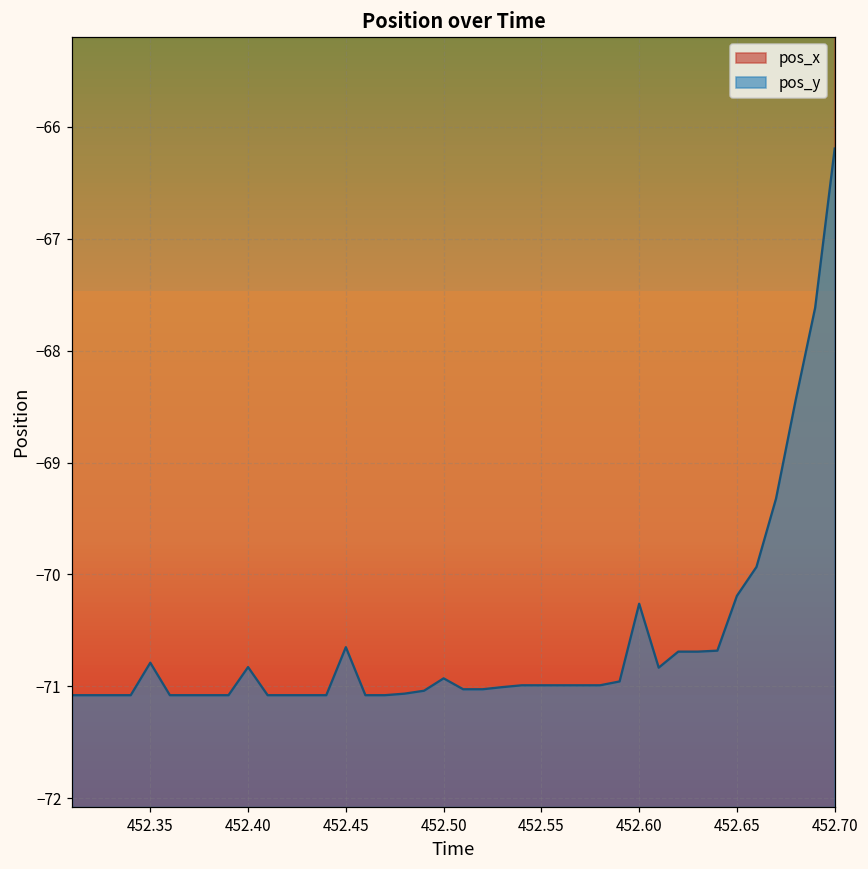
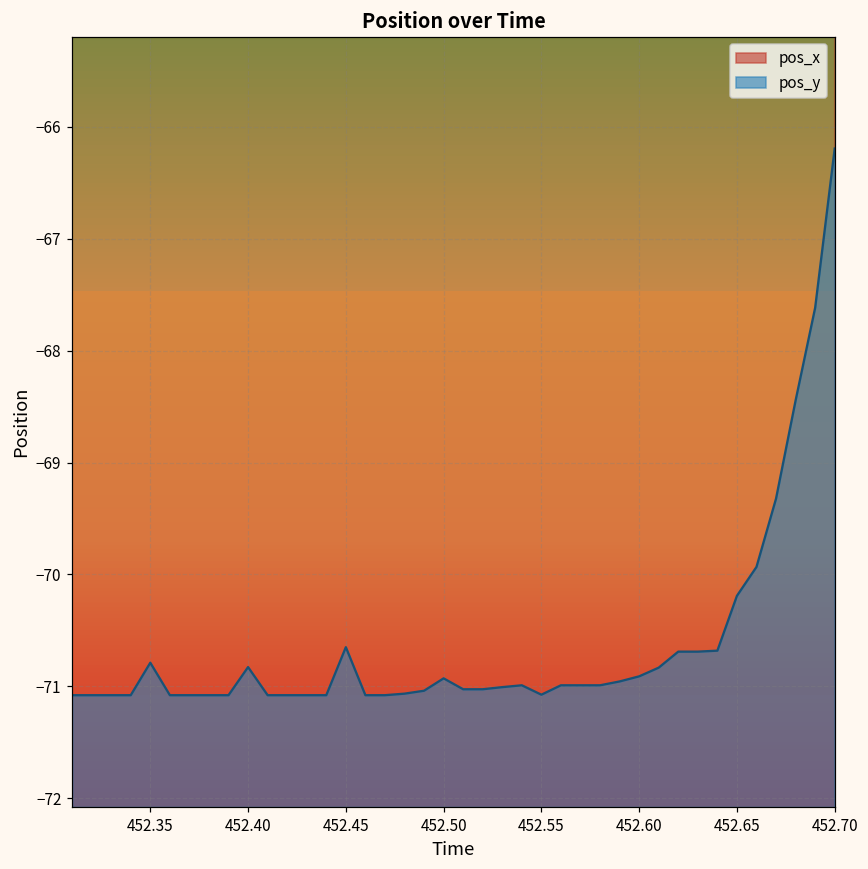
  {
    "pos_y": {
      "452.35": -70.79,
      "452.40": -70.83,
      "452.45": -70.65,
      "452.50": -70.93,
-     "452.55": -70.99,
-     "452.60": -70.26,
+     "452.55": -71.07,
+     "452.60": -70.91,
      "452.65": -70.19
    }
  }
